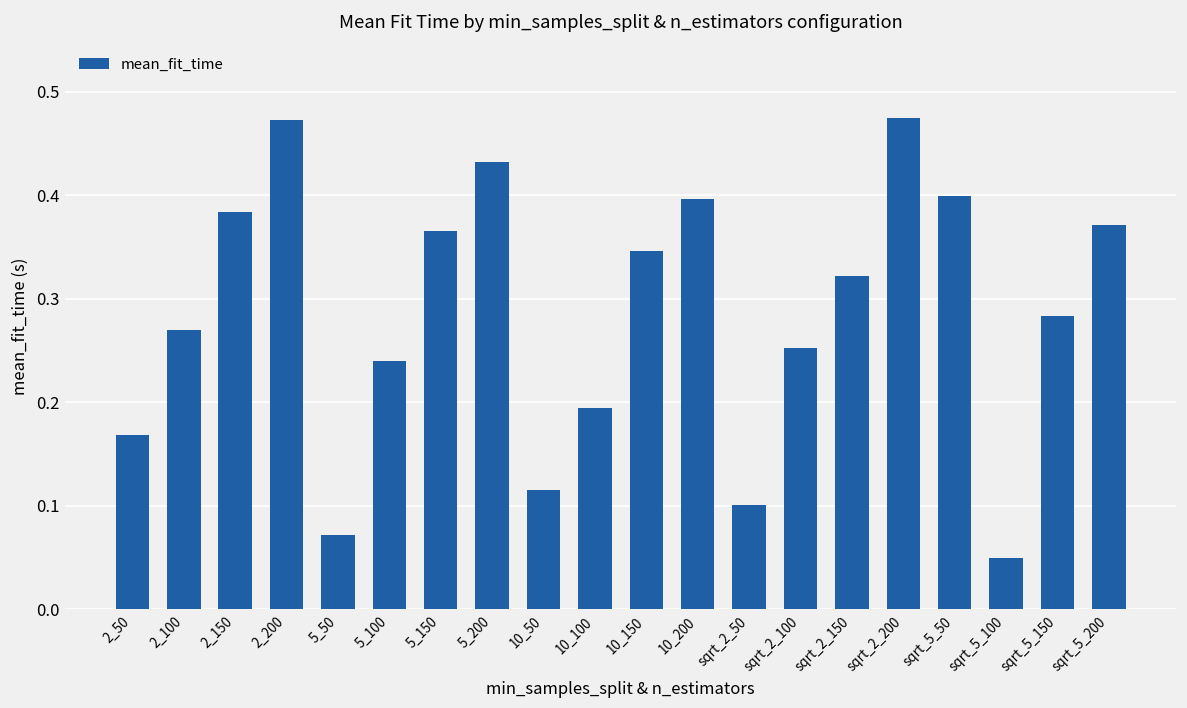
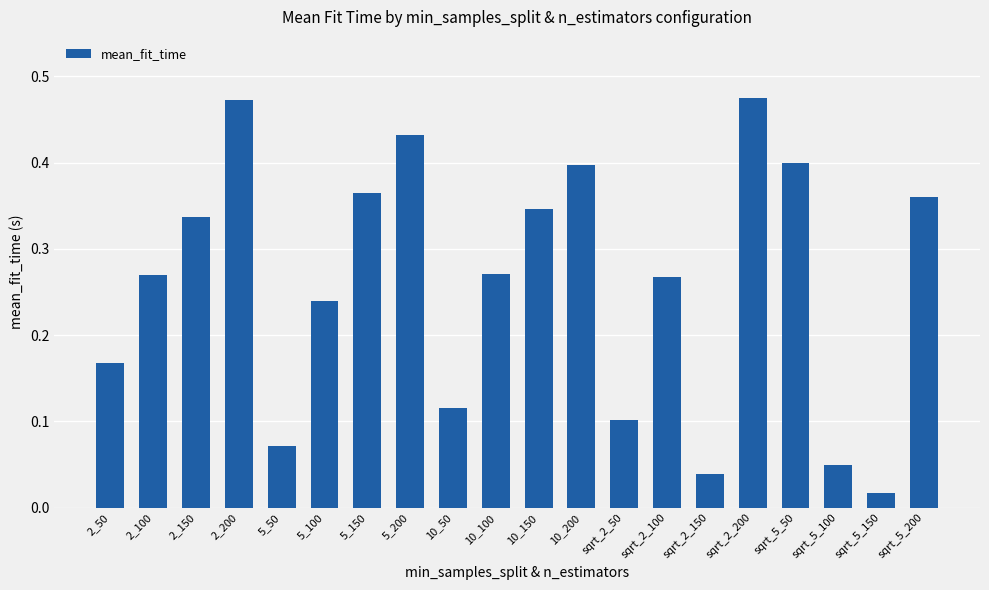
  {
    "2_50": 0.17,
    "2_100": 0.27,
-   "2_150": 0.38,
+   "2_150": 0.34,
    "2_200": 0.47,
    "5_50": 0.07,
    "5_100": 0.24,
    "5_150": 0.37,
    "5_200": 0.43,
    "10_50": 0.12,
-   "10_100": 0.19,
+   "10_100": 0.27,
    "10_150": 0.35,
    "10_200": 0.40,
    "sqrt_2_50": 0.10,
-   "sqrt_2_100": 0.25,
-   "sqrt_2_150": 0.32,
+   "sqrt_2_100": 0.27,
+   "sqrt_2_150": 0.04,
    "sqrt_2_200": 0.47,
    "sqrt_5_50": 0.40,
    "sqrt_5_100": 0.05,
-   "sqrt_5_150": 0.28,
-   "sqrt_5_200": 0.37
+   "sqrt_5_150": 0.02,
+   "sqrt_5_200": 0.36
  }
